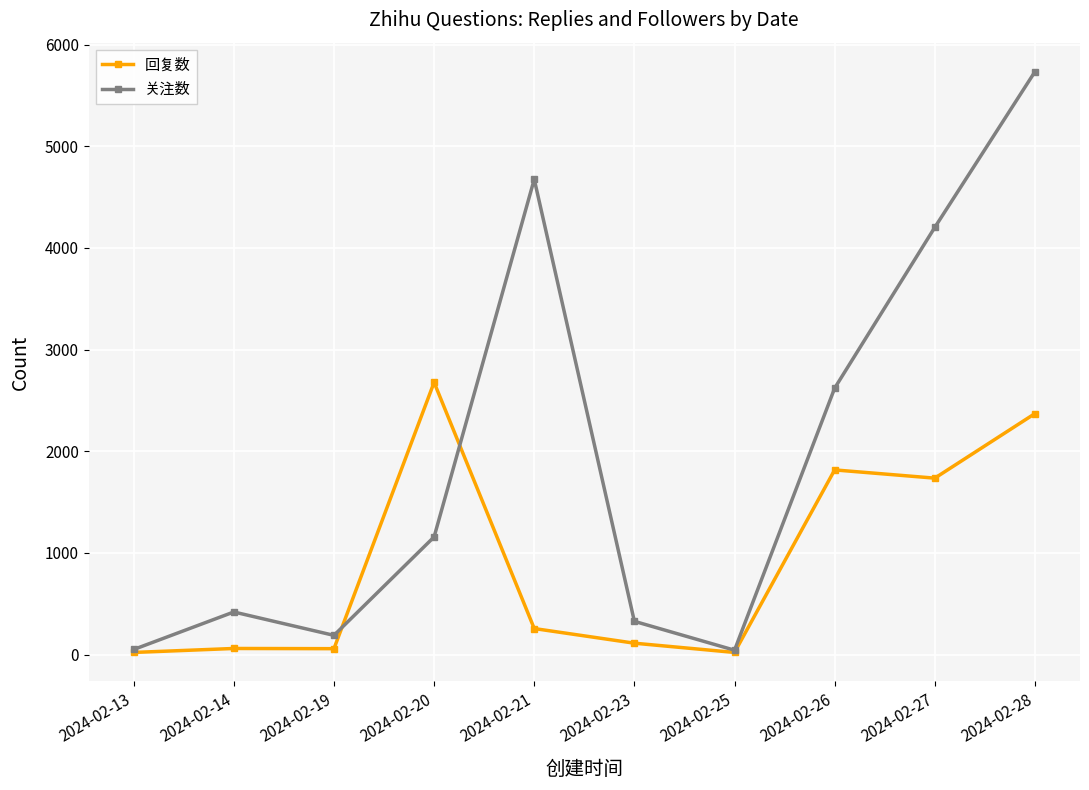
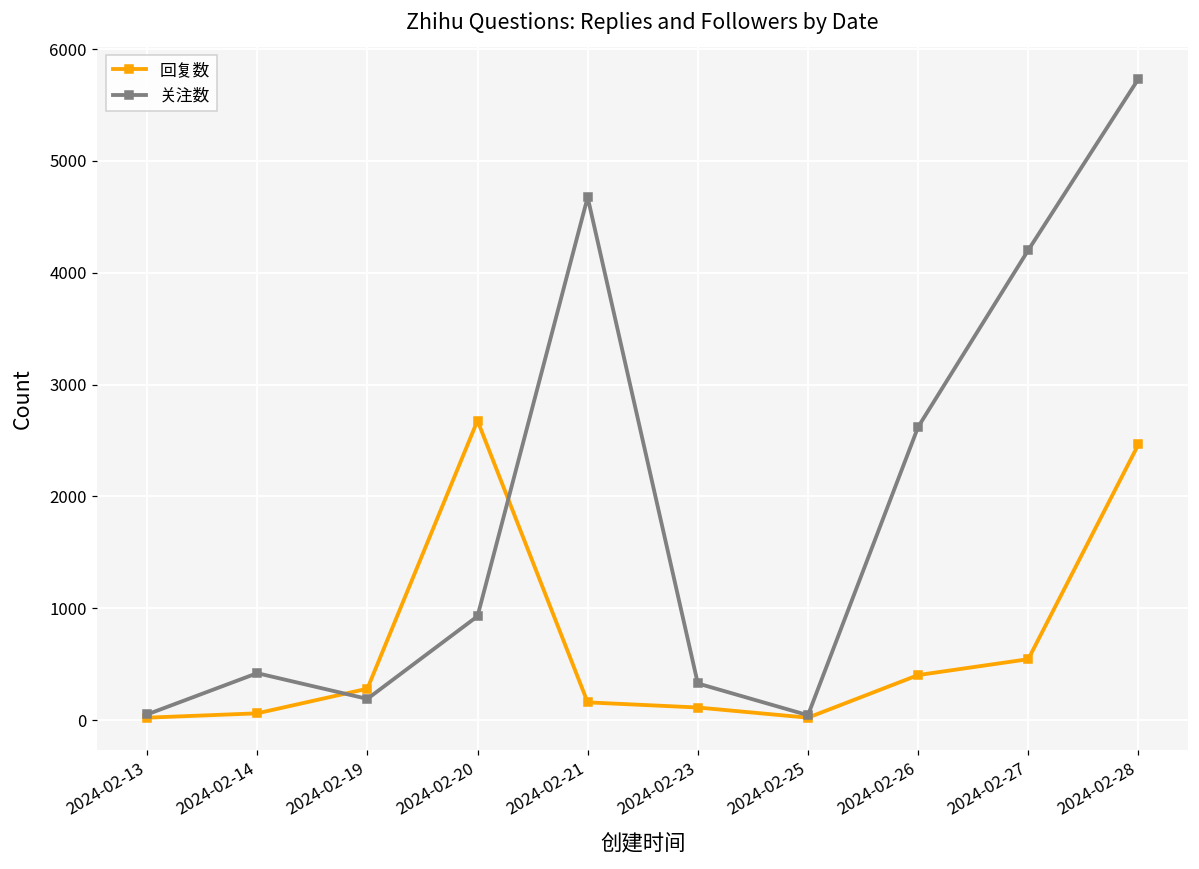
  {
    "回复数": {
      "2024-02-13": 20,
      "2024-02-14": 60,
-     "2024-02-19": 60,
+     "2024-02-19": 280,
      "2024-02-20": 2680,
-     "2024-02-21": 260,
+     "2024-02-21": 160,
      "2024-02-23": 110,
-     "2024-02-26": 1820,
-     "2024-02-27": 1740,
-     "2024-02-28": 2370
+     "2024-02-26": 400,
+     "2024-02-27": 550,
+     "2024-02-28": 2470
    },
    "关注数": {
      "2024-02-13": 50,
      "2024-02-14": 420,
      "2024-02-19": 190,
-     "2024-02-20": 1160,
+     "2024-02-20": 930,
      "2024-02-21": 4680,
      "2024-02-23": 330,
      "2024-02-26": 2620,
      "2024-02-27": 4200,
      "2024-02-28": 5730
    }
  }
